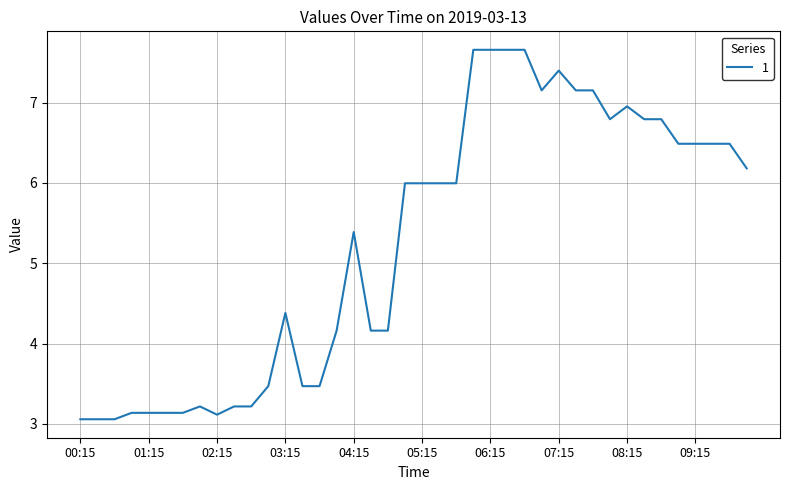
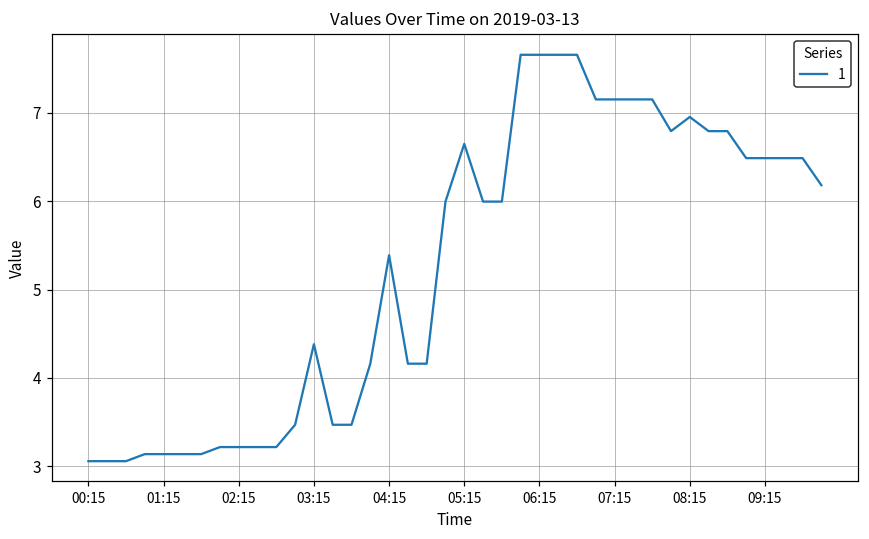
  {
    "00:15": 3.1,
    "01:15": 3.1,
-   "02:15": 3.1,
+   "02:15": 3.2,
    "03:15": 4.4,
    "04:15": 5.4,
-   "05:15": 6.0,
+   "05:15": 6.6,
    "06:15": 7.7,
-   "07:15": 7.4,
+   "07:15": 7.2,
    "08:15": 7.0,
    "09:15": 6.5
  }
